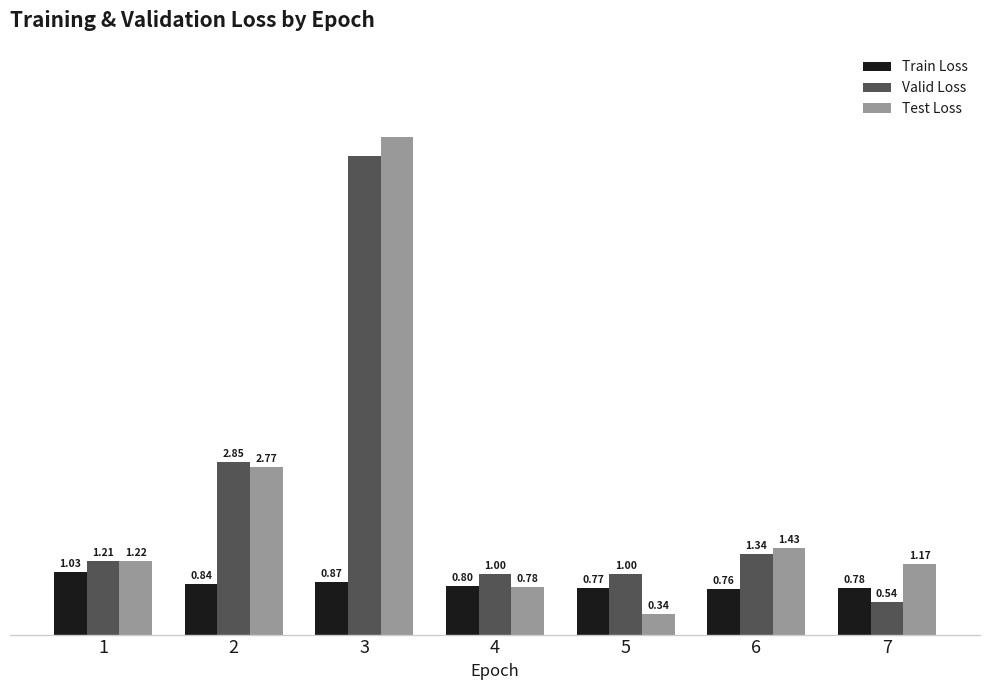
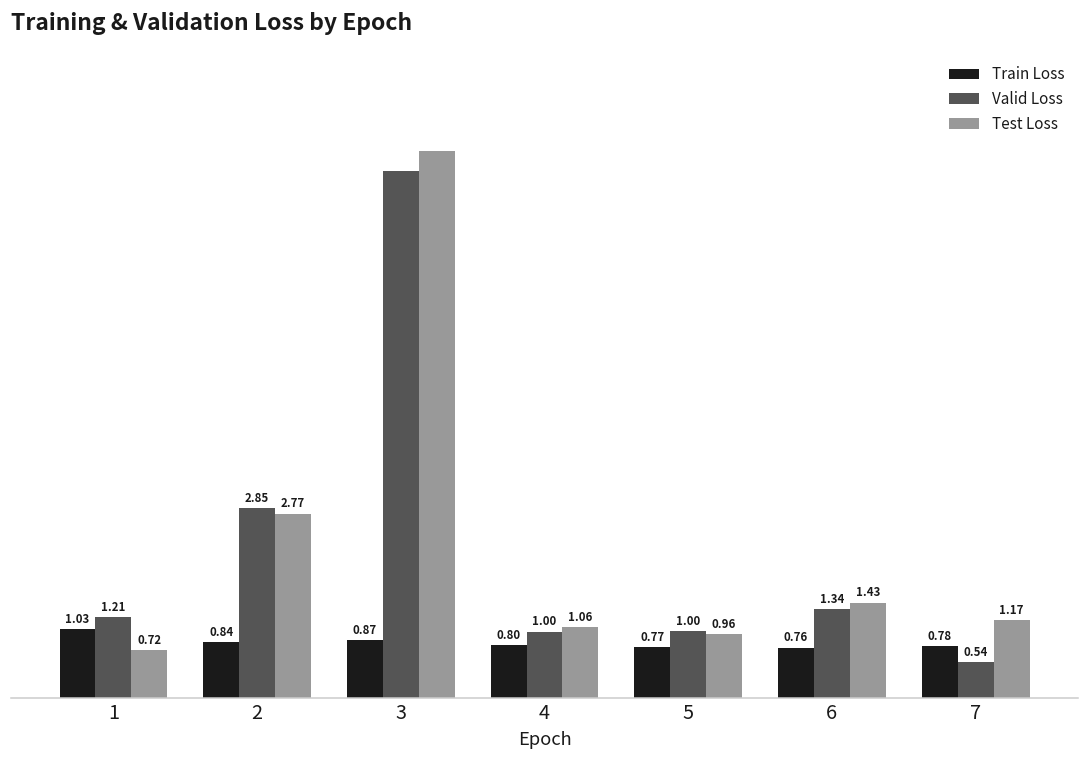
  {
    "Train Loss": {
      "1": 1.03,
      "2": 0.84,
      "3": 0.87,
      "4": 0.80,
      "5": 0.77,
      "6": 0.76,
      "7": 0.78
    },
    "Valid Loss": {
      "1": 1.21,
      "2": 2.85,
      "4": 1.00,
      "5": 1.00,
      "6": 1.34,
      "7": 0.54
    },
    "Test Loss": {
-     "1": 1.22,
+     "1": 0.72,
      "2": 2.77,
-     "4": 0.78,
-     "5": 0.34,
+     "4": 1.06,
+     "5": 0.96,
      "6": 1.43,
      "7": 1.17
    }
  }
